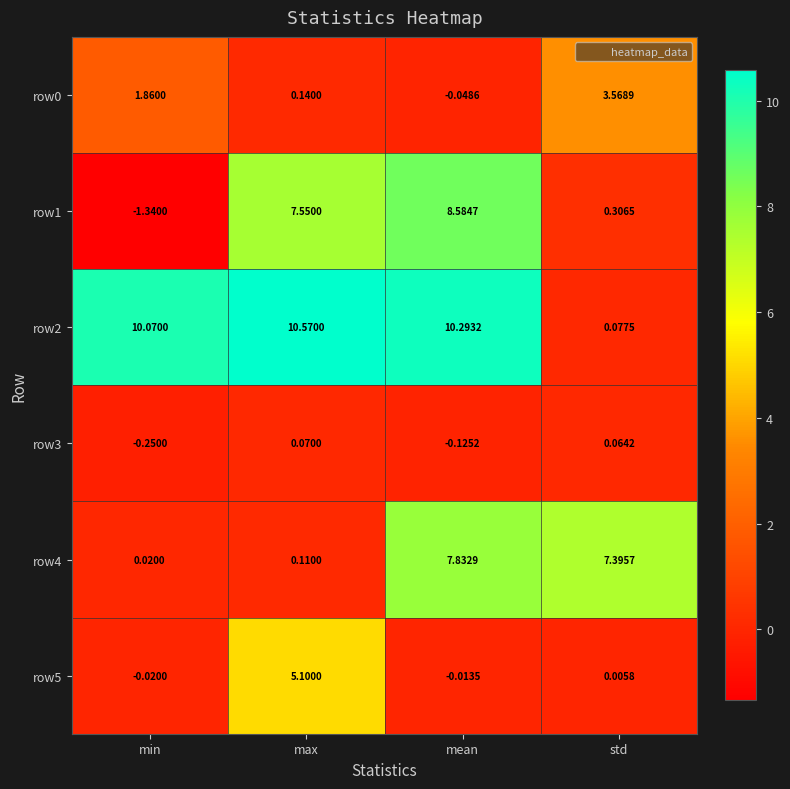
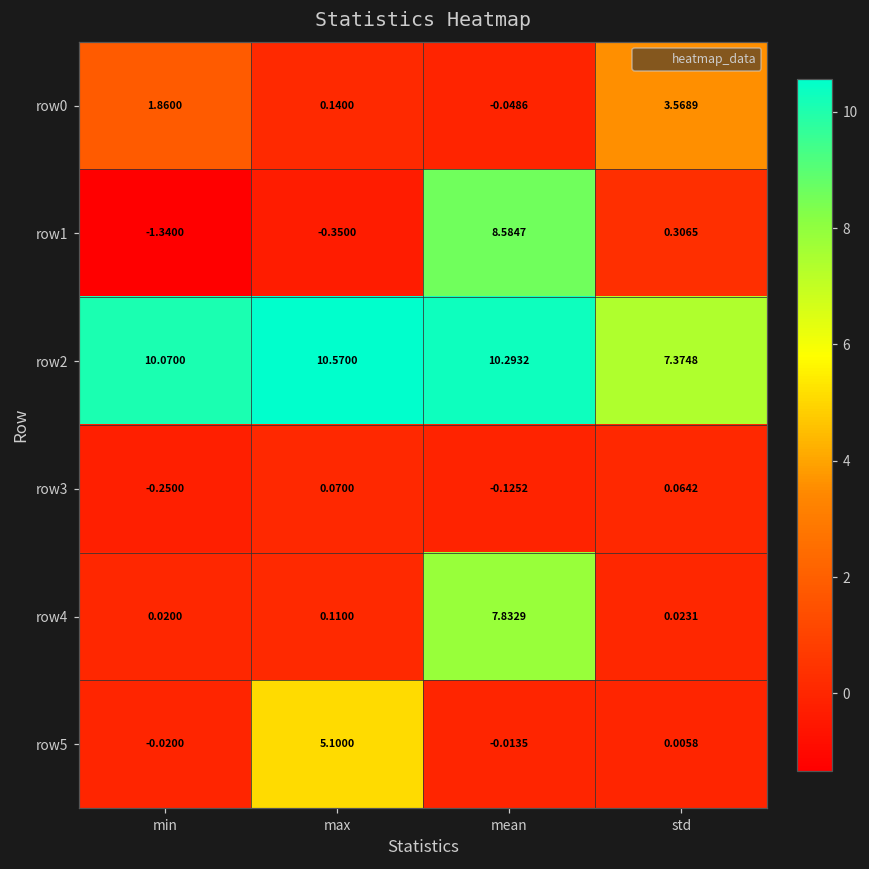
  {
    "row0": {
      "min": 1.8600,
      "max": 0.1400,
      "mean": -0.0486,
      "std": 3.5689
    },
    "row1": {
      "min": -1.3400,
-     "max": 7.5500,
+     "max": -0.3500,
      "mean": 8.5847,
      "std": 0.3065
    },
    "row2": {
      "min": 10.0700,
      "max": 10.5700,
      "mean": 10.2932,
-     "std": 0.0775
+     "std": 7.3748
    },
    "row3": {
      "min": -0.2500,
      "max": 0.0700,
      "mean": -0.1252,
      "std": 0.0642
    },
    "row4": {
      "min": 0.0200,
      "max": 0.1100,
      "mean": 7.8329,
-     "std": 7.3957
+     "std": 0.0231
    },
    "row5": {
      "min": -0.0200,
      "max": 5.1000,
      "mean": -0.0135,
      "std": 0.0058
    }
  }
